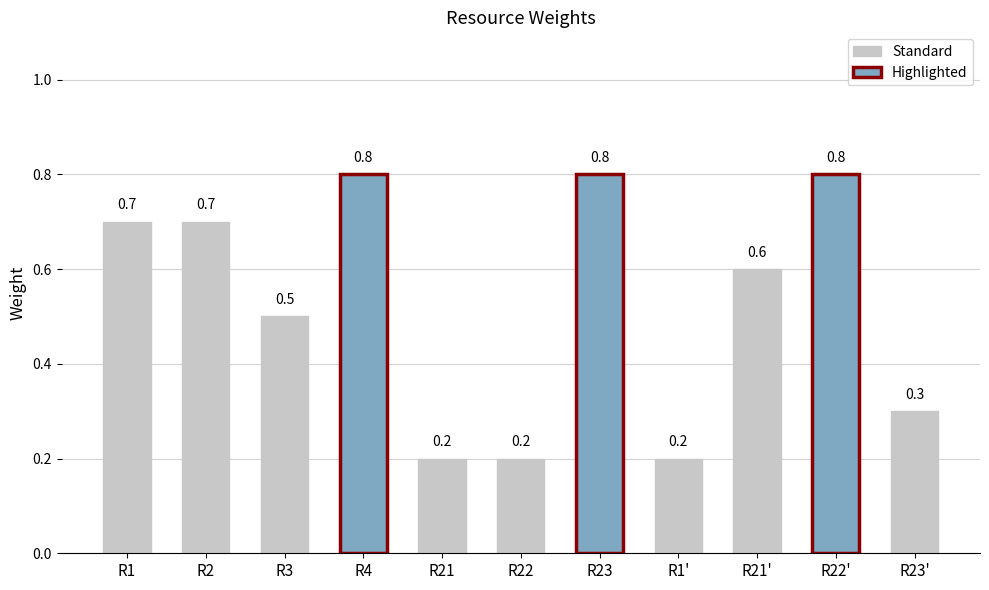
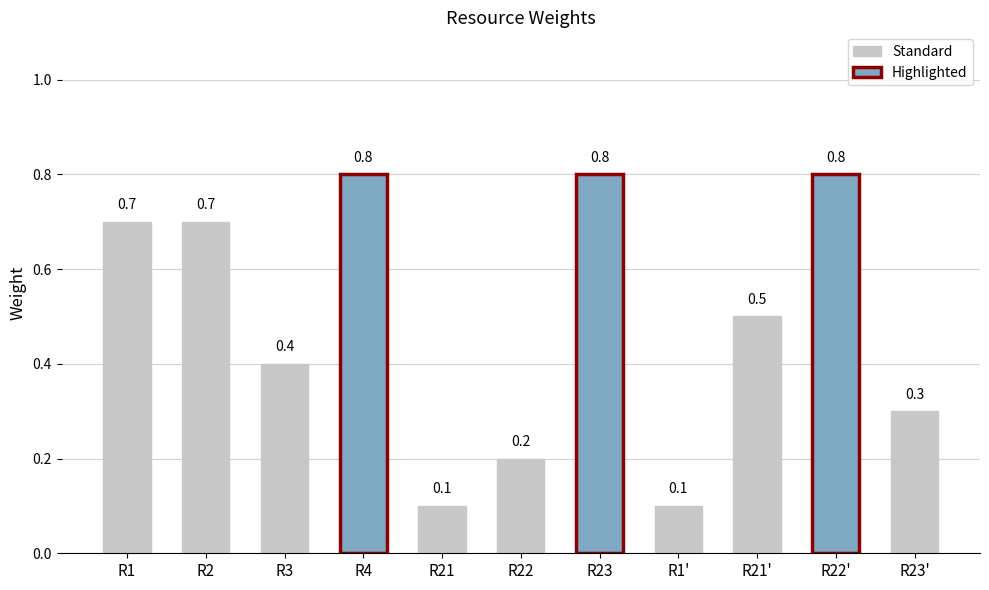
  {
    "R1": 0.7,
    "R2": 0.7,
-   "R3": 0.5,
+   "R3": 0.4,
    "R4": 0.8,
-   "R21": 0.2,
+   "R21": 0.1,
    "R22": 0.2,
    "R23": 0.8,
-   "R1'": 0.2,
-   "R21'": 0.6,
+   "R1'": 0.1,
+   "R21'": 0.5,
    "R22'": 0.8,
    "R23'": 0.3
  }
